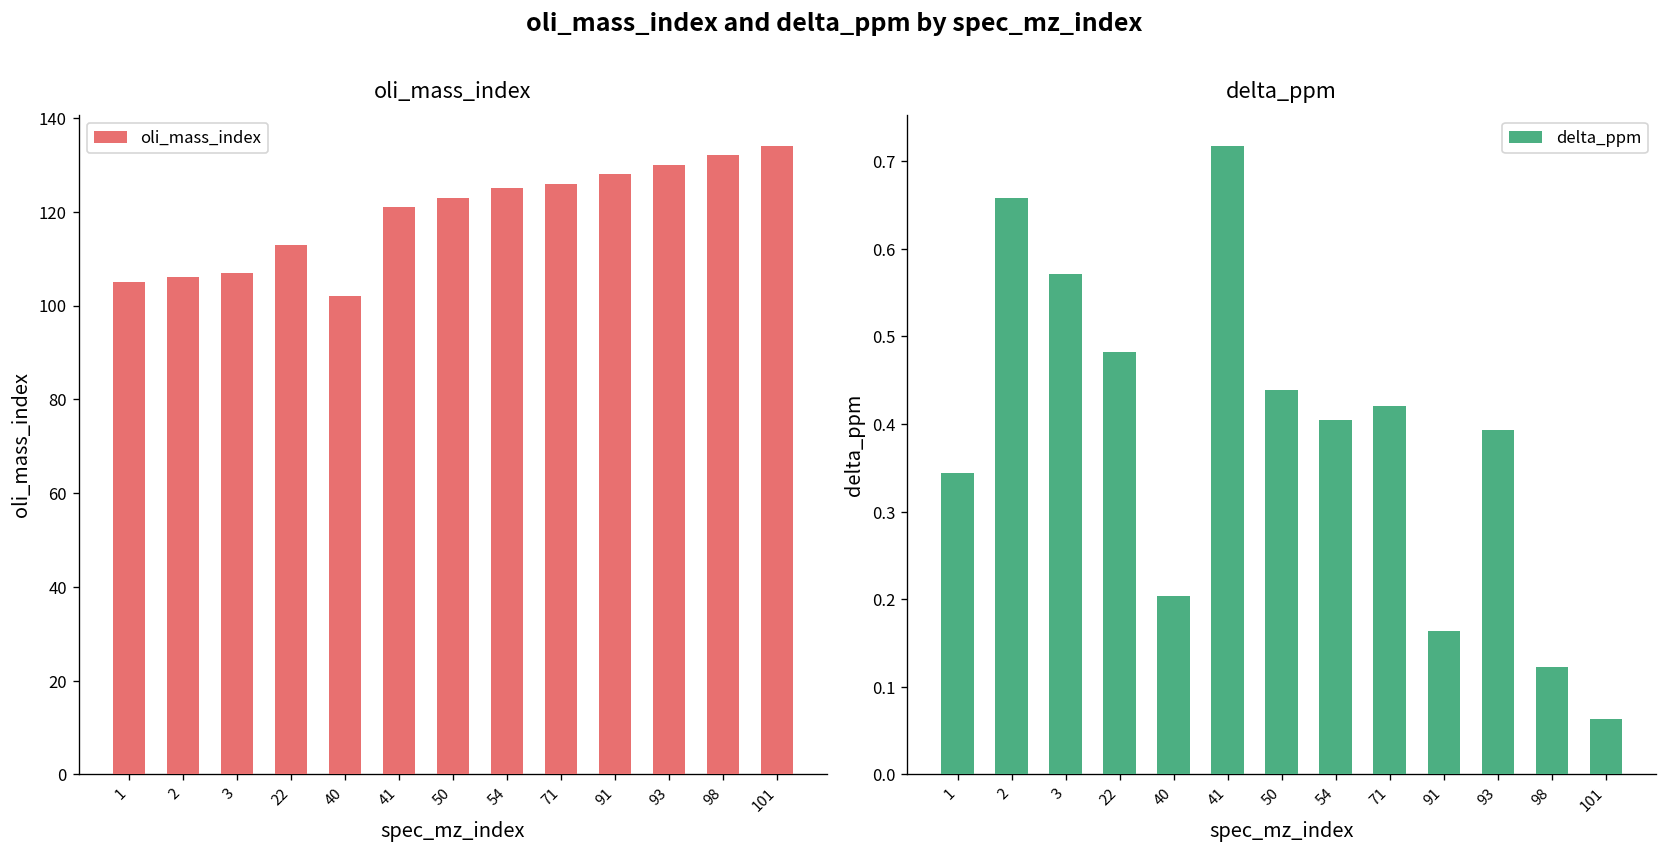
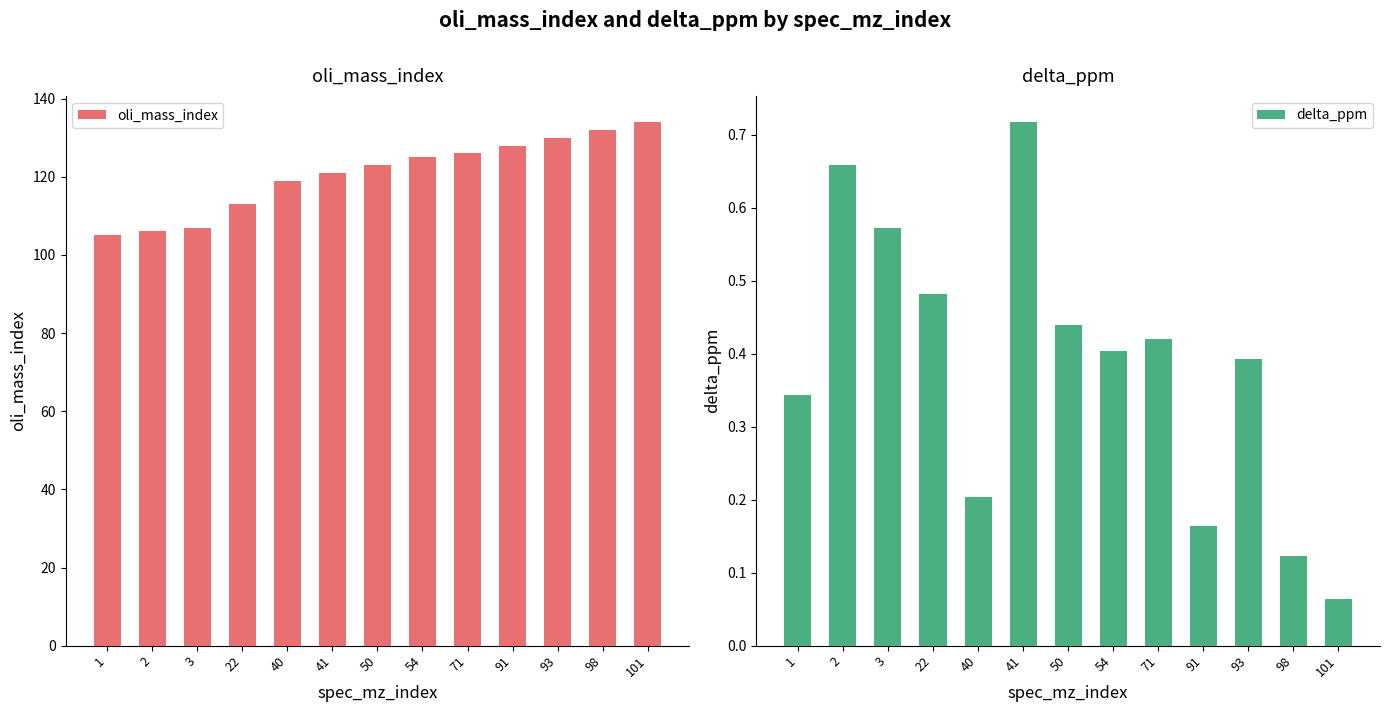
  {
    "oli_mass_index": {
      "1": 105,
      "2": 106,
      "3": 107,
      "22": 113,
-     "40": 102,
+     "40": 119,
      "41": 121,
      "50": 123,
      "54": 125,
      "71": 126,
      "91": 128,
      "93": 130,
      "98": 132,
      "101": 134
    },
    "delta_ppm": {
      "1": 0.34,
      "2": 0.66,
      "3": 0.57,
      "22": 0.48,
      "40": 0.20,
      "41": 0.72,
      "50": 0.44,
      "54": 0.40,
      "71": 0.42,
      "91": 0.16,
      "93": 0.39,
      "98": 0.12,
      "101": 0.06
    }
  }
